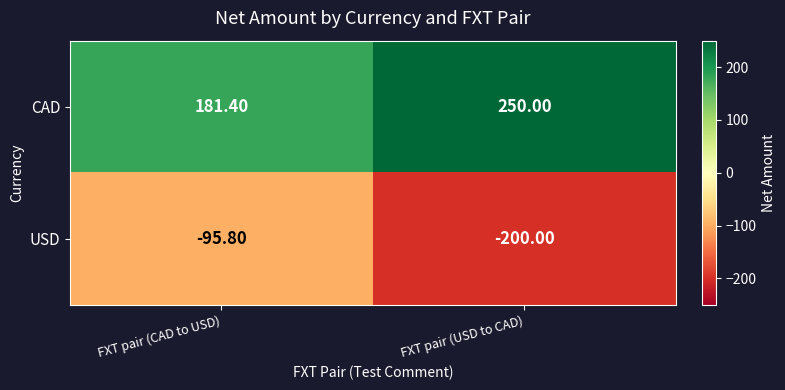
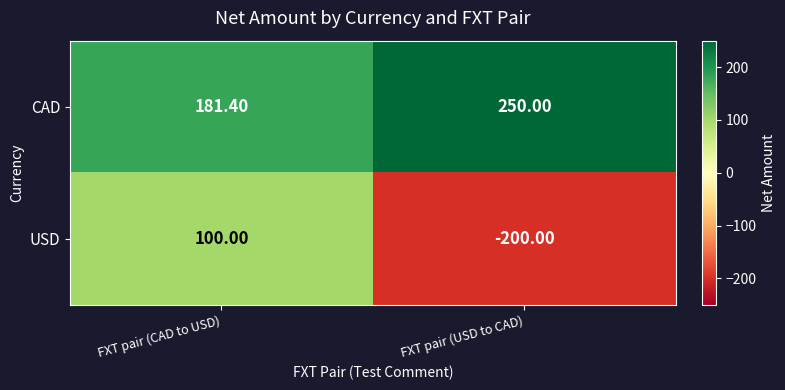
  {
    "CAD": {
      "FXT pair (CAD to USD)": 181.40,
      "FXT pair (USD to CAD)": 250.00
    },
    "USD": {
-     "FXT pair (CAD to USD)": -95.80,
+     "FXT pair (CAD to USD)": 100.00,
      "FXT pair (USD to CAD)": -200.00
    }
  }
